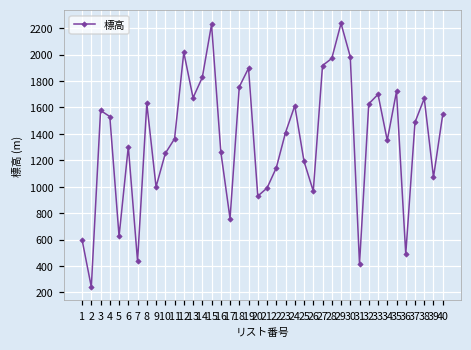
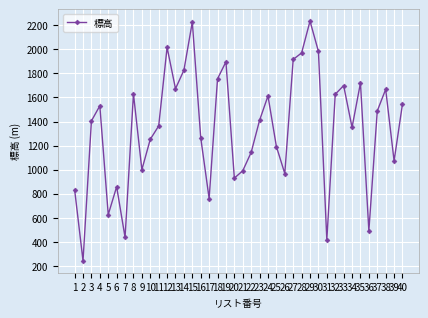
  {
-   "1": 600,
+   "1": 830,
    "2": 240,
-   "3": 1580,
+   "3": 1410,
    "4": 1530,
    "5": 630,
-   "6": 1300,
+   "6": 860,
    "7": 440,
    "8": 1630,
    "9": 1000
  }
